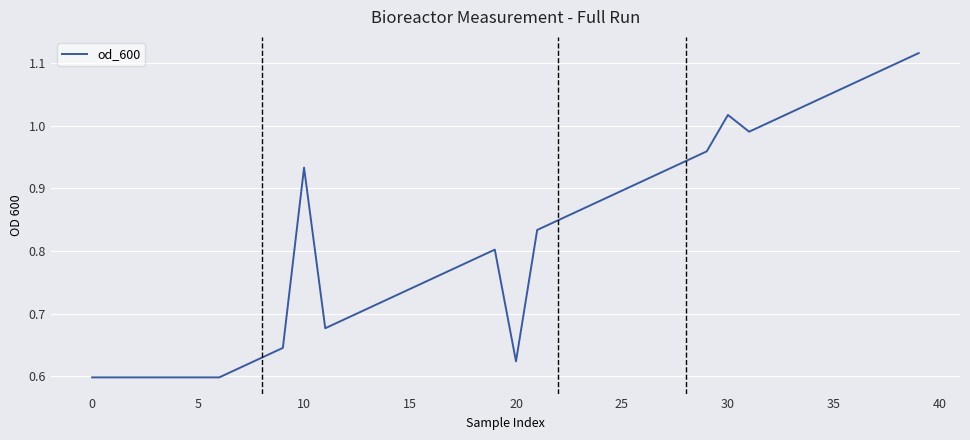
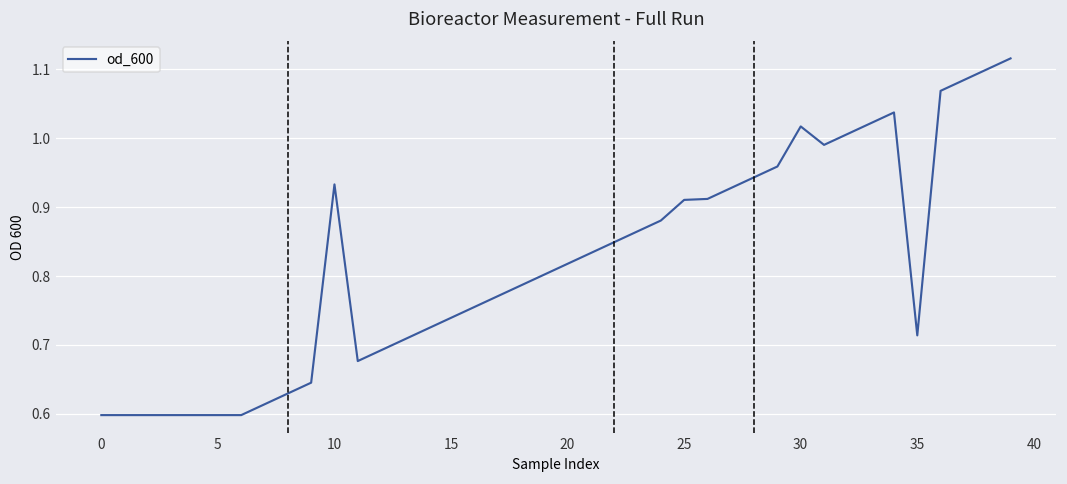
  {
    "0": 0.60,
    "5": 0.60,
    "10": 0.93,
    "15": 0.74,
-   "20": 0.62,
-   "25": 0.90,
+   "20": 0.82,
+   "25": 0.91,
    "30": 1.02,
-   "35": 1.05
+   "35": 0.71
  }
